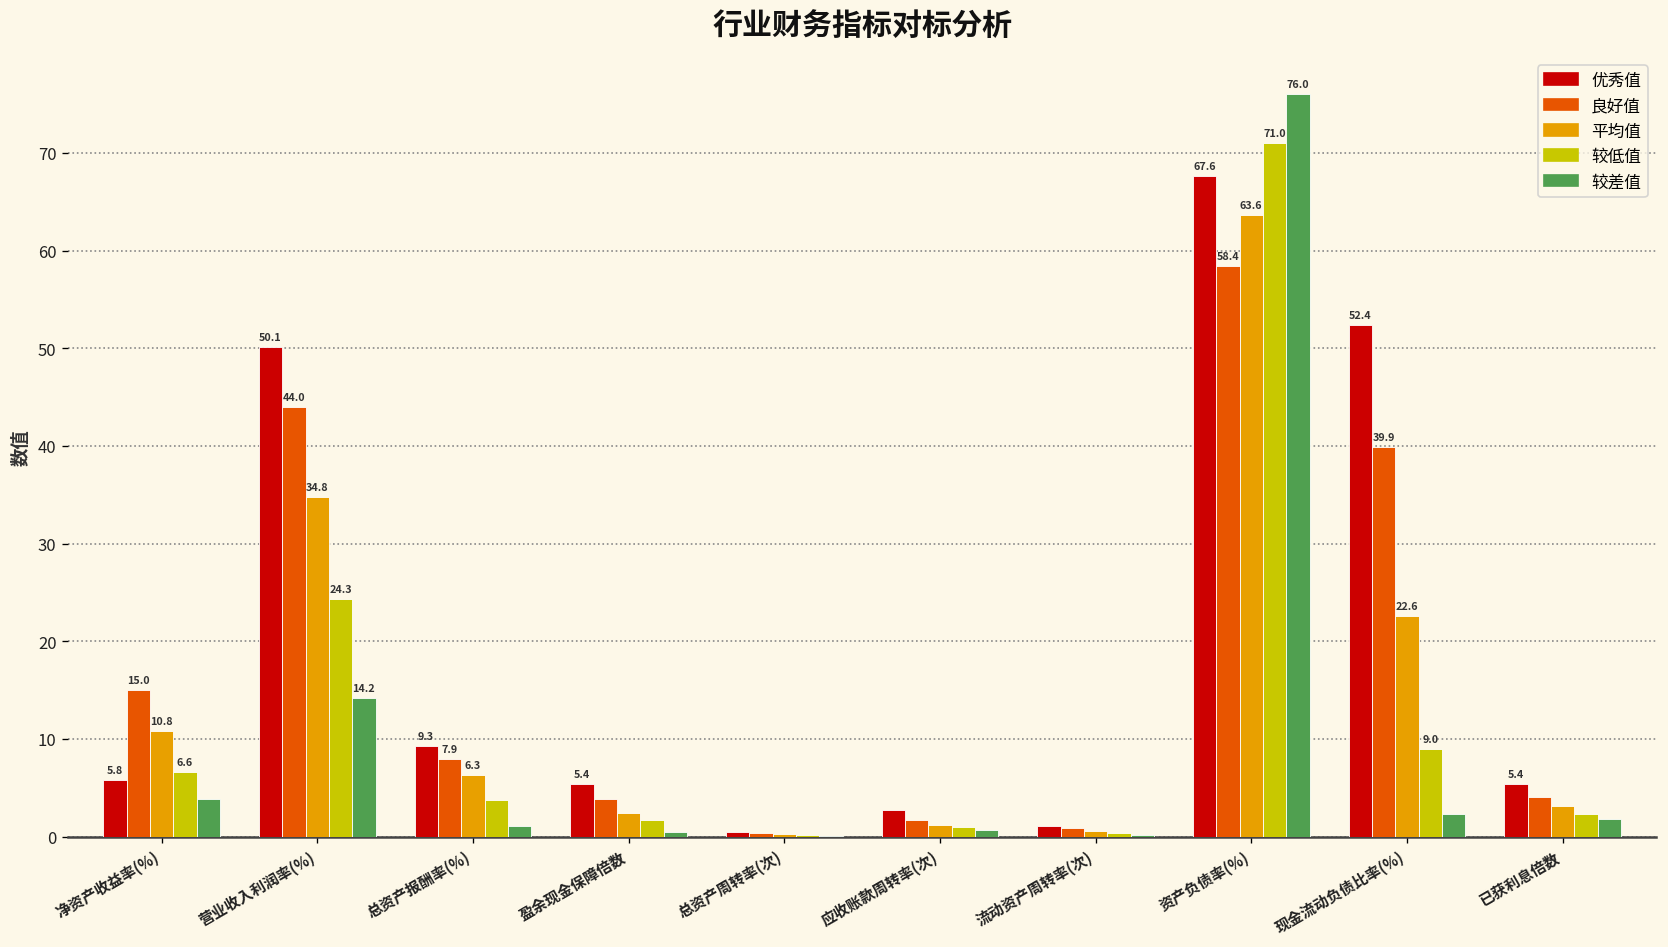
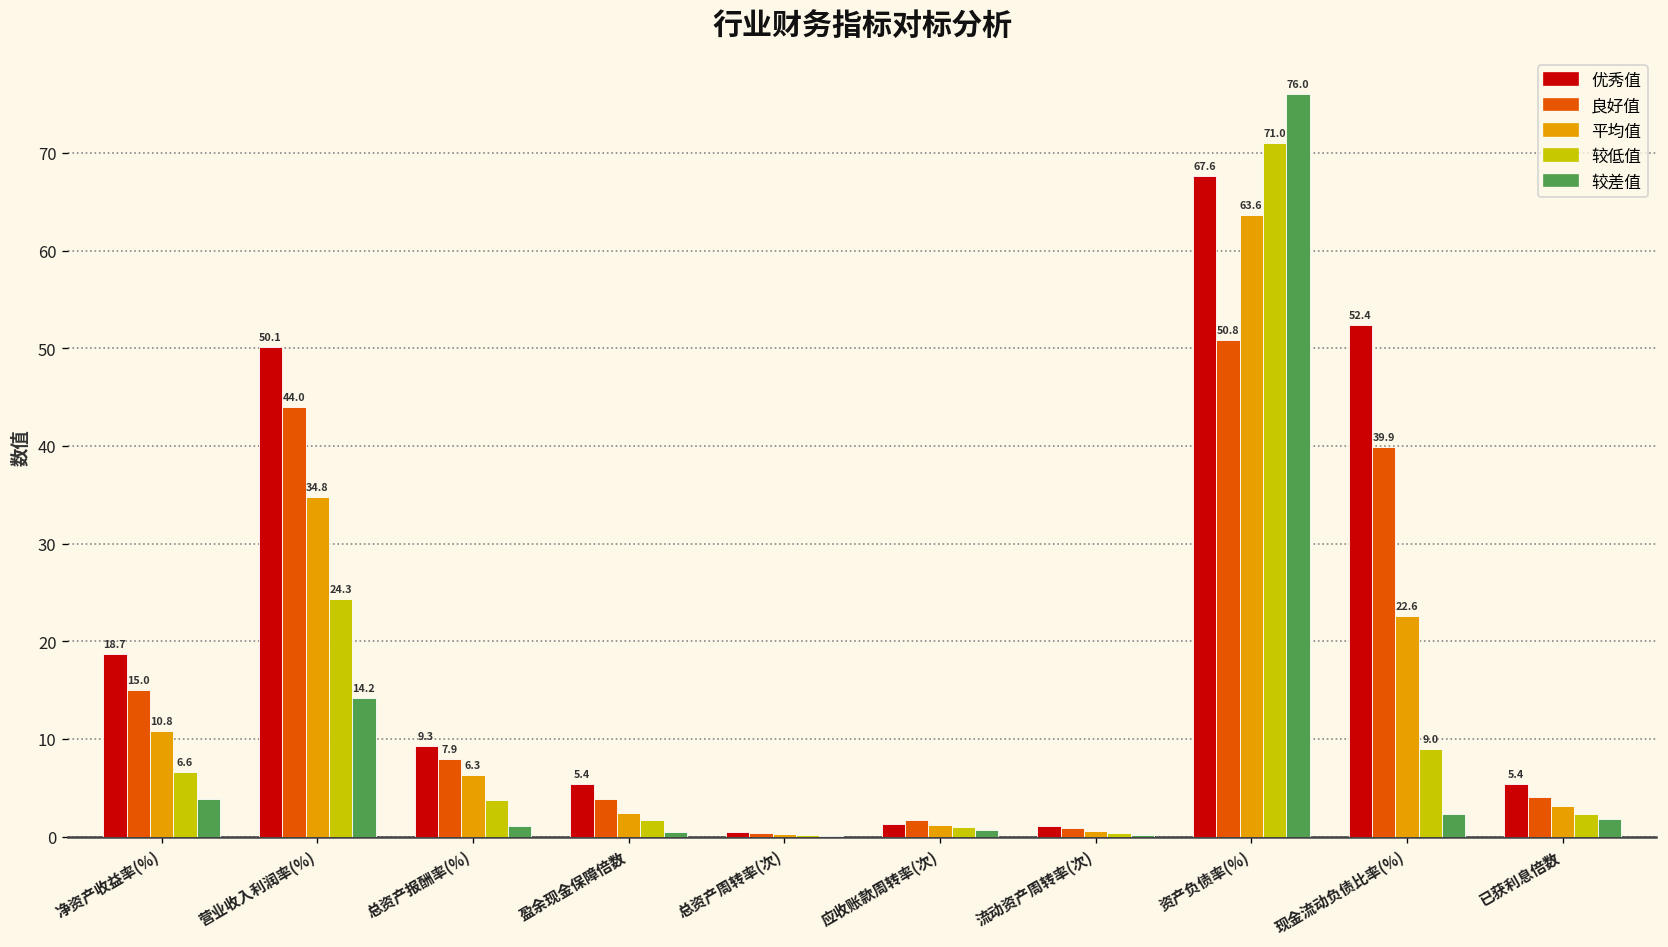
  {
    "优秀值": {
-     "净资产收益率(%)": 5.8,
+     "净资产收益率(%)": 18.7,
      "营业收入利润率(%)": 50.1,
      "总资产报酬率(%)": 9.3,
      "盈余现金保障倍数": 5.4,
-     "应收账款周转率(次)": 3,
+     "应收账款周转率(次)": 1,
      "资产负债率(%)": 67.6,
      "现金流动负债比率(%)": 52.4,
      "已获利息倍数": 5.4
    },
    "良好值": {
      "净资产收益率(%)": 15.0,
      "营业收入利润率(%)": 44.0,
      "总资产报酬率(%)": 7.9,
-     "资产负债率(%)": 58.4,
+     "资产负债率(%)": 50.8,
      "现金流动负债比率(%)": 39.9
    },
    "较差值": {
      "营业收入利润率(%)": 14.2,
      "资产负债率(%)": 76.0
    }
  }
